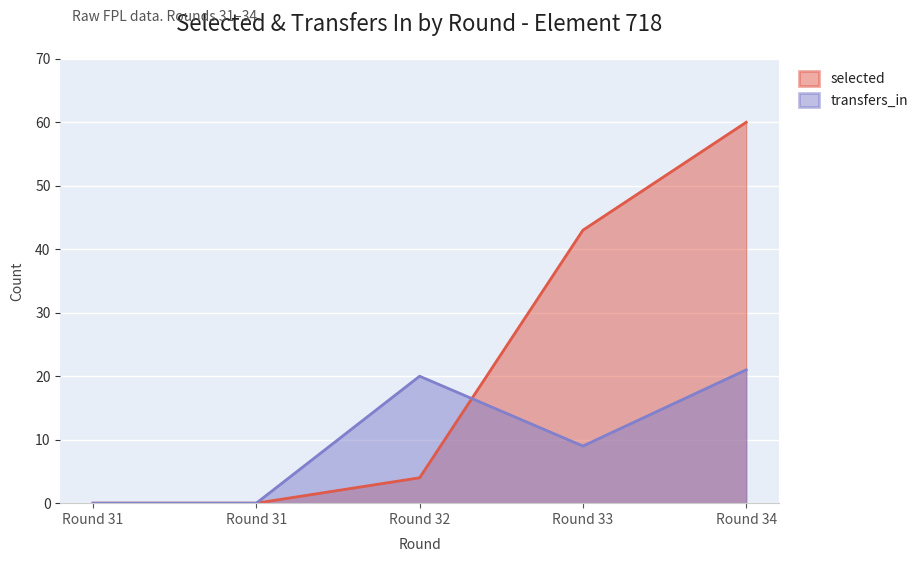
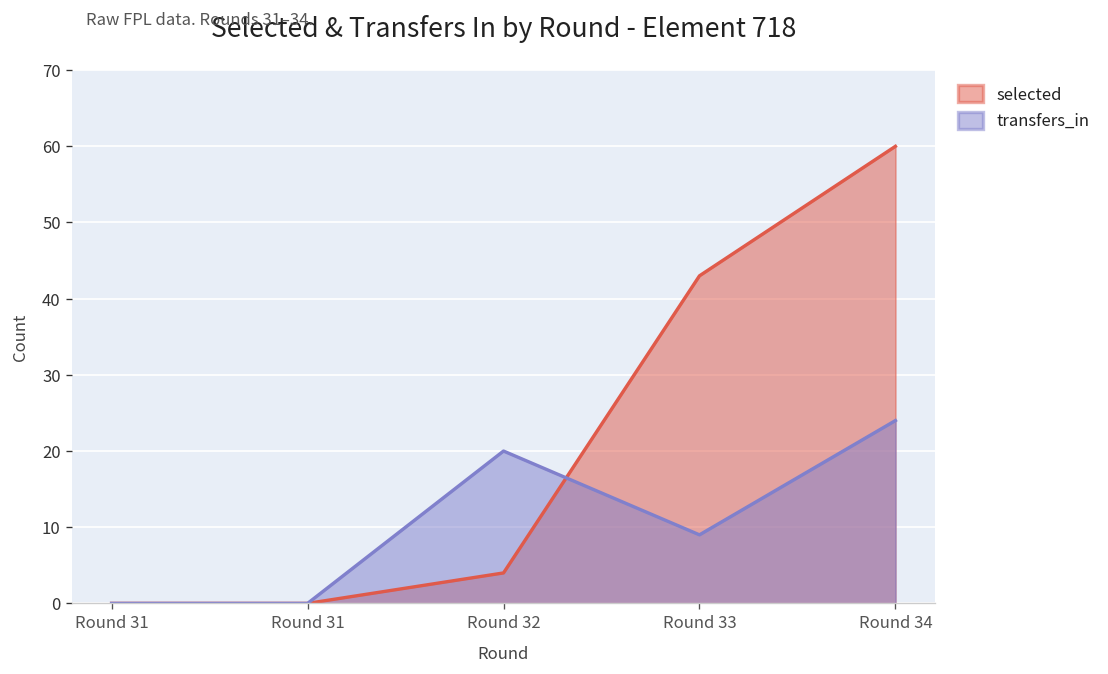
  {
    "selected": {
      "Round 32": 4,
      "Round 33": 43,
      "Round 34": 60
    },
    "transfers_in": {
      "Round 32": 20,
      "Round 33": 9,
-     "Round 34": 21
+     "Round 34": 24
    }
  }
